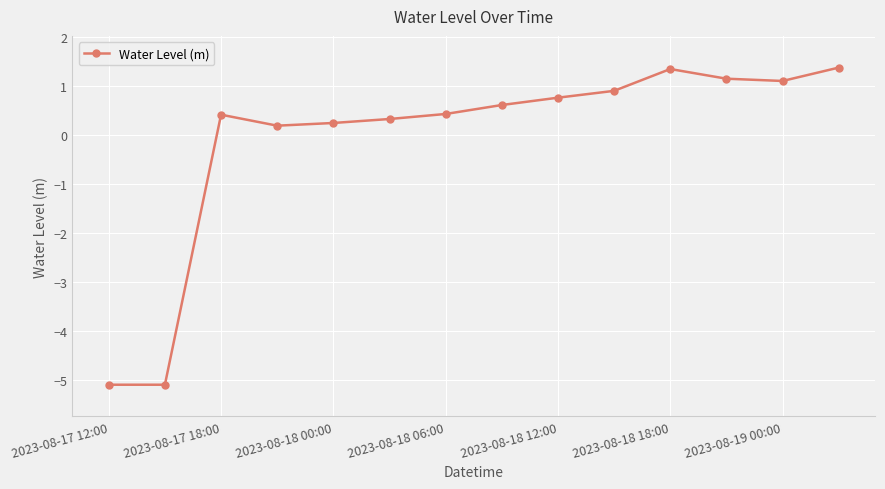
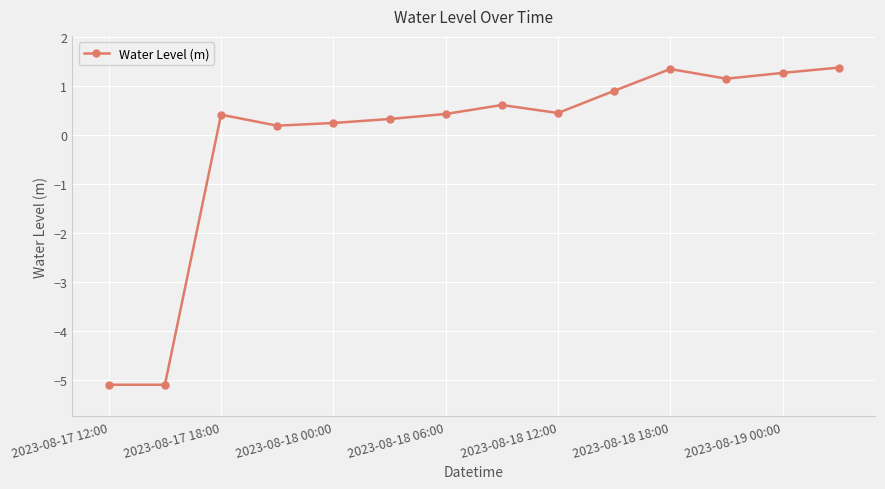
  {
    "2023-08-17 12:00": -5.1,
    "2023-08-17 18:00": 0.4,
    "2023-08-18 00:00": 0.2,
    "2023-08-18 06:00": 0.4,
-   "2023-08-18 12:00": 0.8,
+   "2023-08-18 12:00": 0.4,
    "2023-08-18 18:00": 1.3,
-   "2023-08-19 00:00": 1.1
+   "2023-08-19 00:00": 1.3
  }
